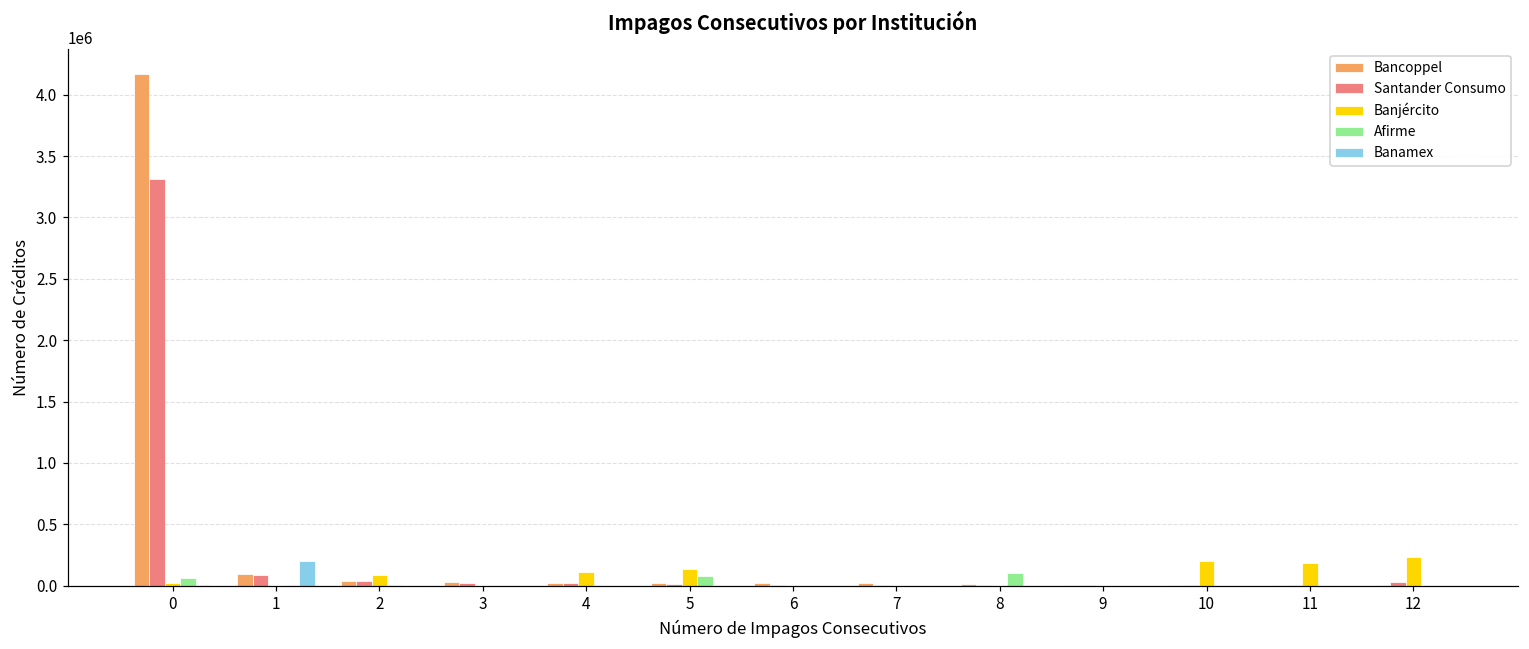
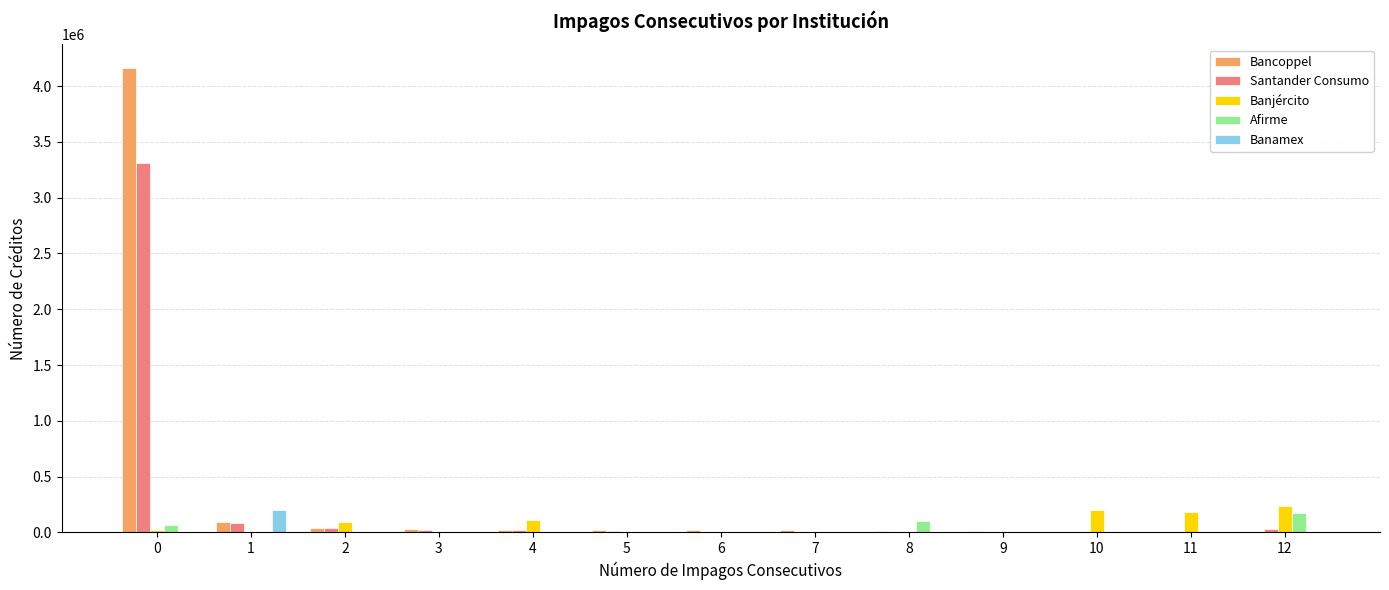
  {
    "Banjército": {
      "2": 90000,
      "4": 110000,
-     "5": 140000,
+     "5": 0,
      "10": 200000,
      "11": 180000,
      "12": 230000
    },
    "Afirme": {
      "0": 60000,
-     "5": 80000,
+     "5": 0,
      "8": 100000,
-     "12": 0
+     "12": 180000
    },
    "Banamex": {
      "1": 200000
    }
  }
